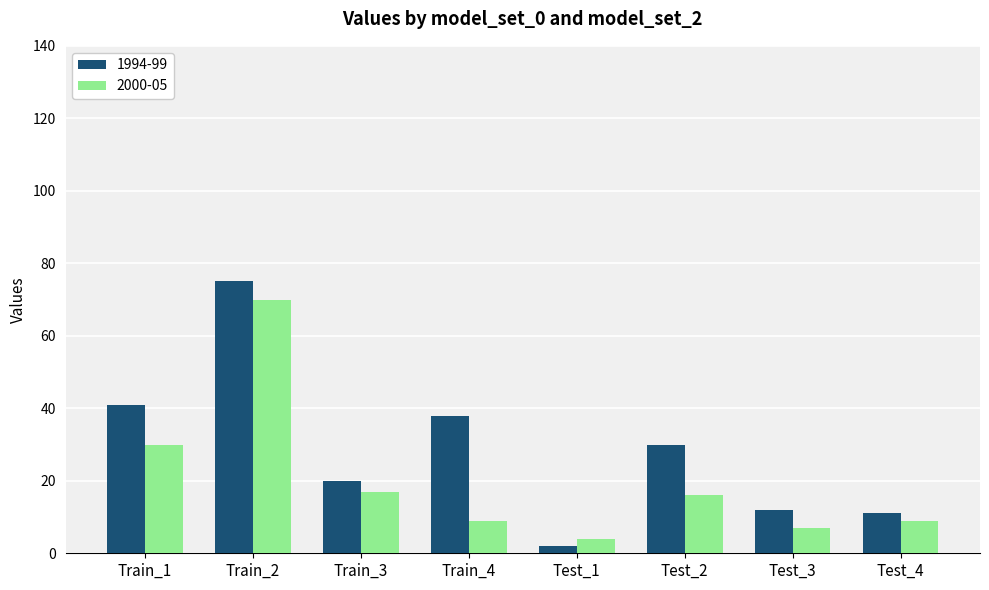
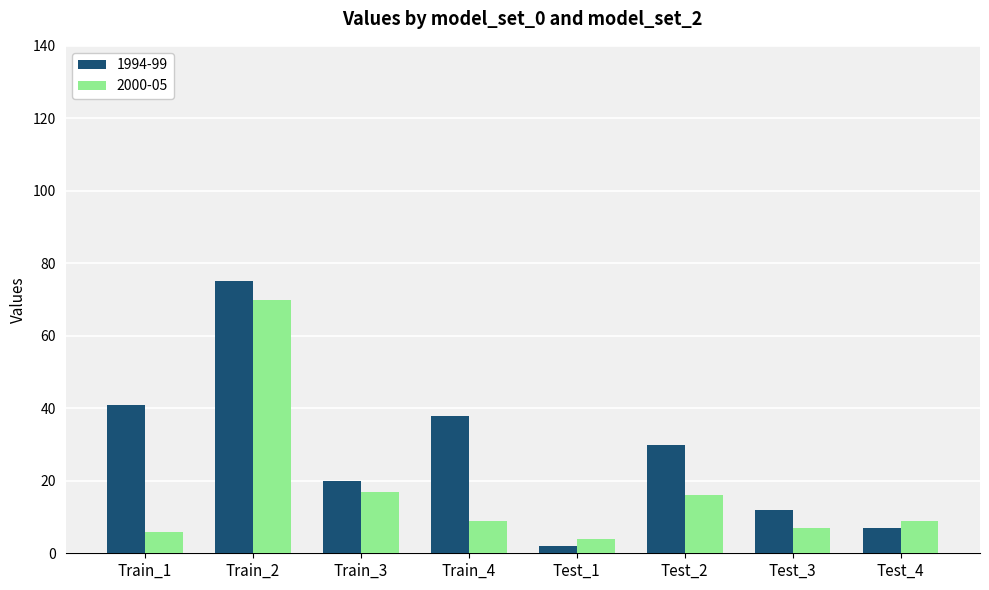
  {
    "1994-99": {
      "Train_1": 41,
      "Train_2": 75,
      "Train_3": 20,
      "Train_4": 38,
      "Test_1": 2,
      "Test_2": 30,
      "Test_3": 12,
-     "Test_4": 11
+     "Test_4": 7
    },
    "2000-05": {
-     "Train_1": 30,
+     "Train_1": 6,
      "Train_2": 70,
      "Train_3": 17,
      "Train_4": 9,
      "Test_1": 4,
      "Test_2": 16,
      "Test_3": 7,
      "Test_4": 9
    }
  }
